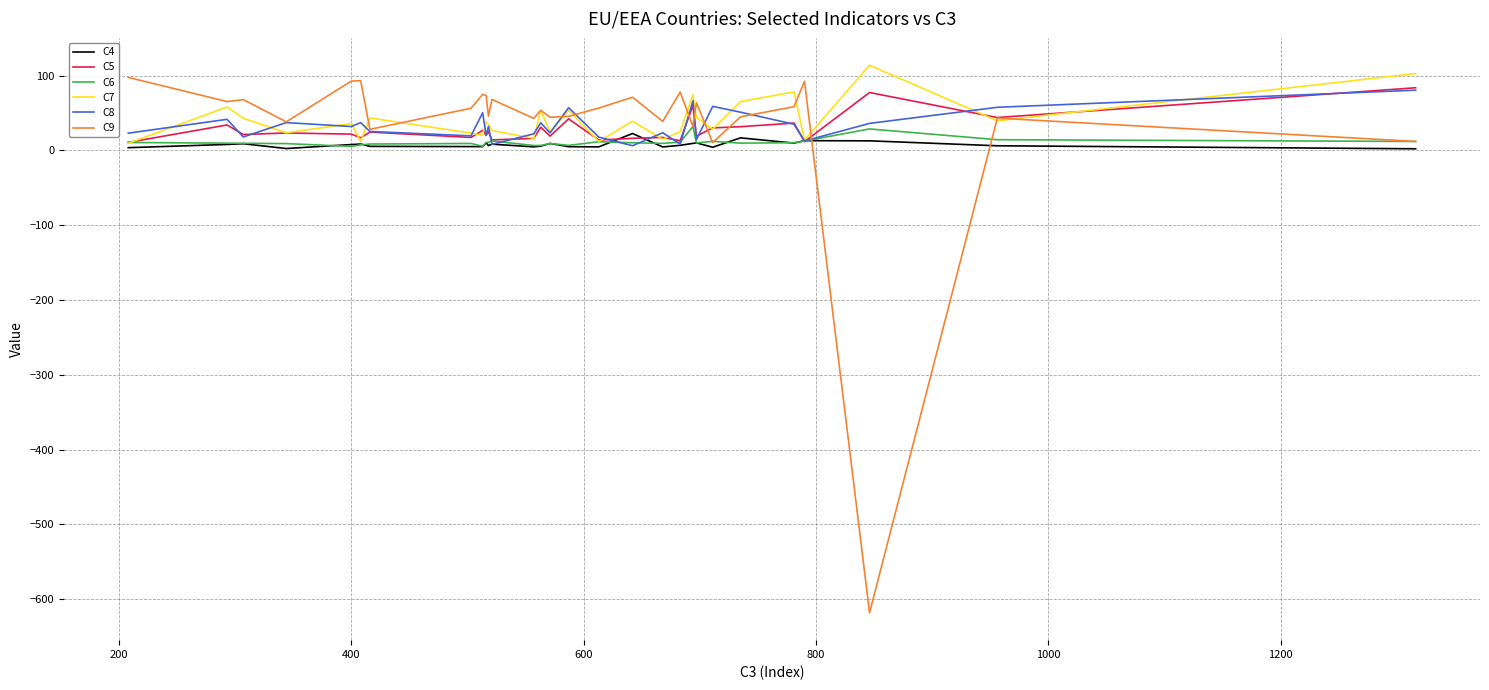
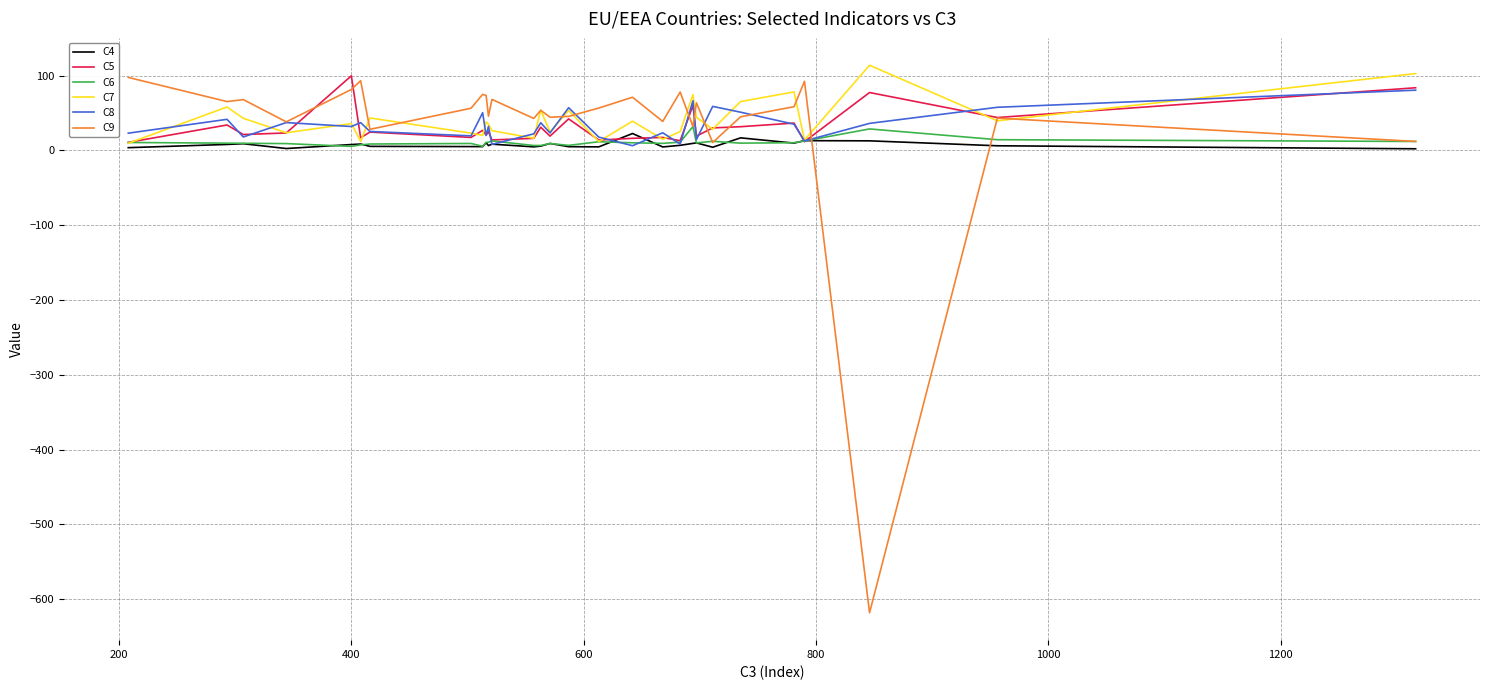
  {
    "C5": {
-     "400": 20
+     "400": 100
    },
    "C7": {
      "400": 40
    },
    "C8": {
      "400": 30
    },
    "C9": {
-     "400": 90
+     "400": 80
    }
  }
